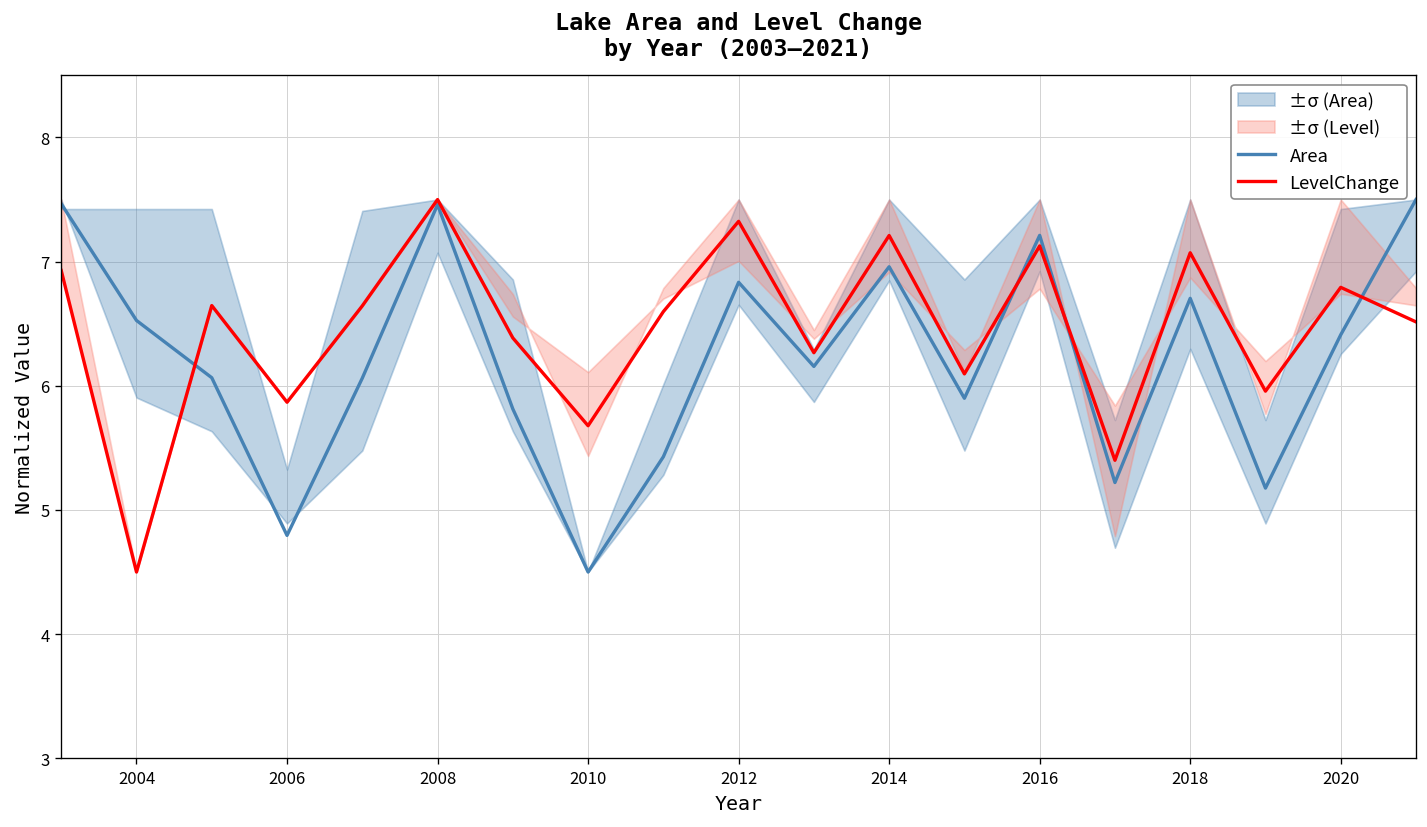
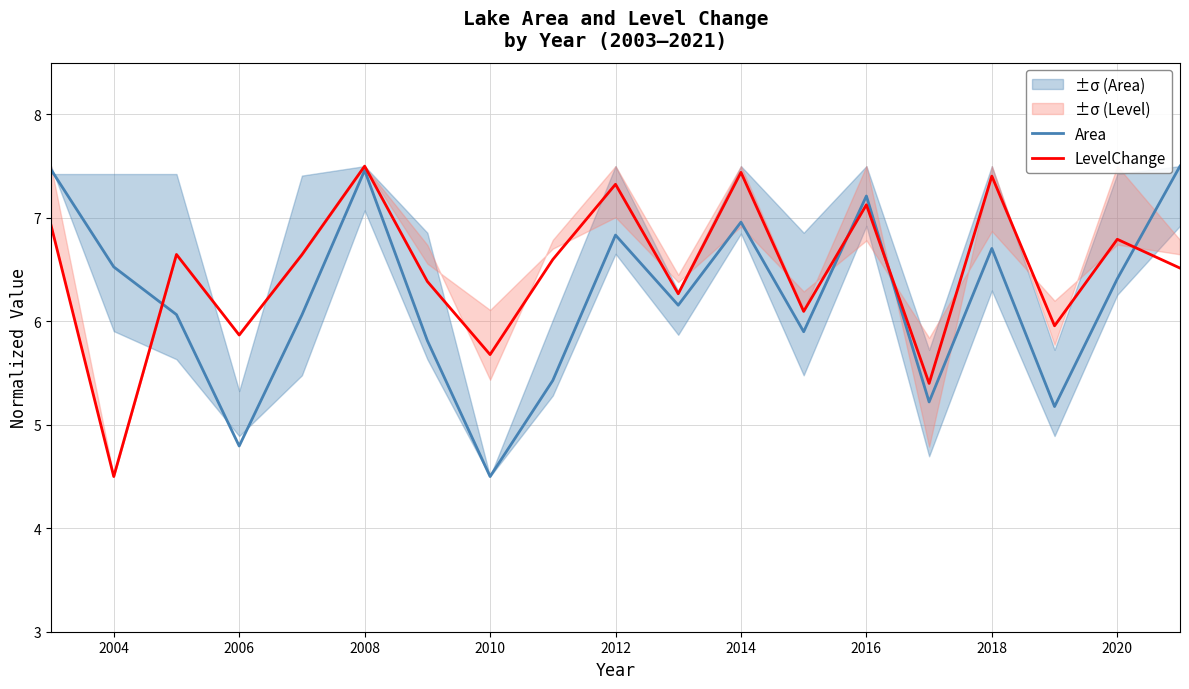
  {
    "LevelChange": {
      "2010": 5.68,
      "2012": 7.32,
-     "2014": 7.21,
+     "2014": 7.44,
      "2016": 7.13,
-     "2018": 7.07,
+     "2018": 7.40,
      "2020": 6.79
    }
  }
